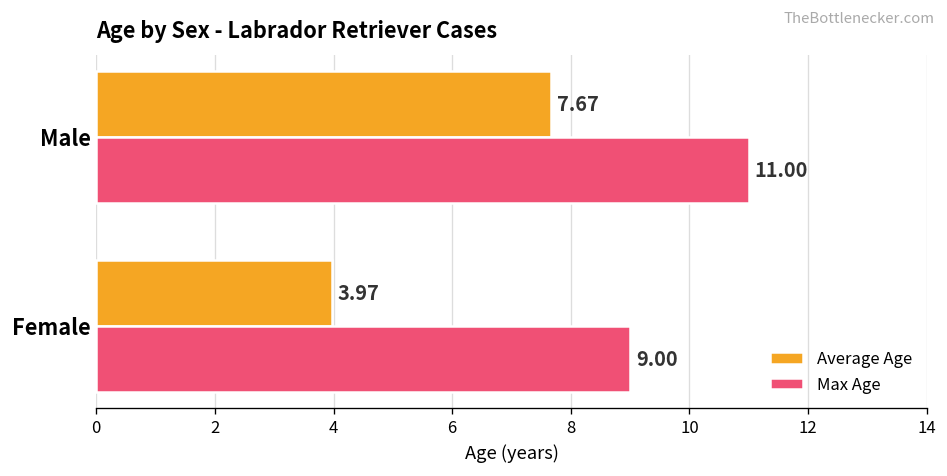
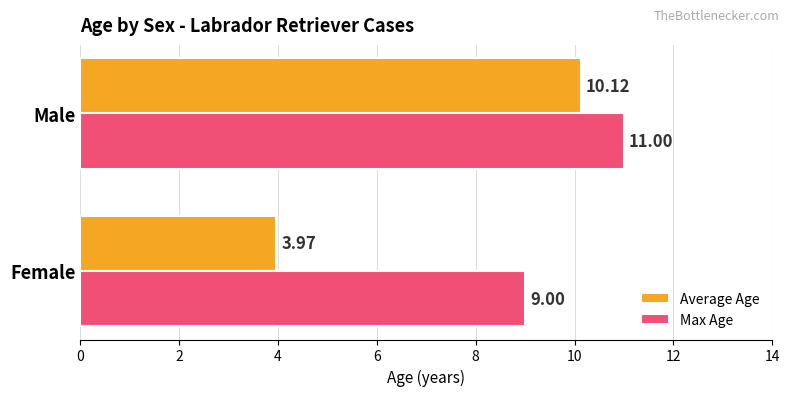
  {
    "Average Age": {
-     "Male": 7.67,
+     "Male": 10.12,
      "Female": 3.97
    },
    "Max Age": {
      "Male": 11.00,
      "Female": 9.00
    }
  }
